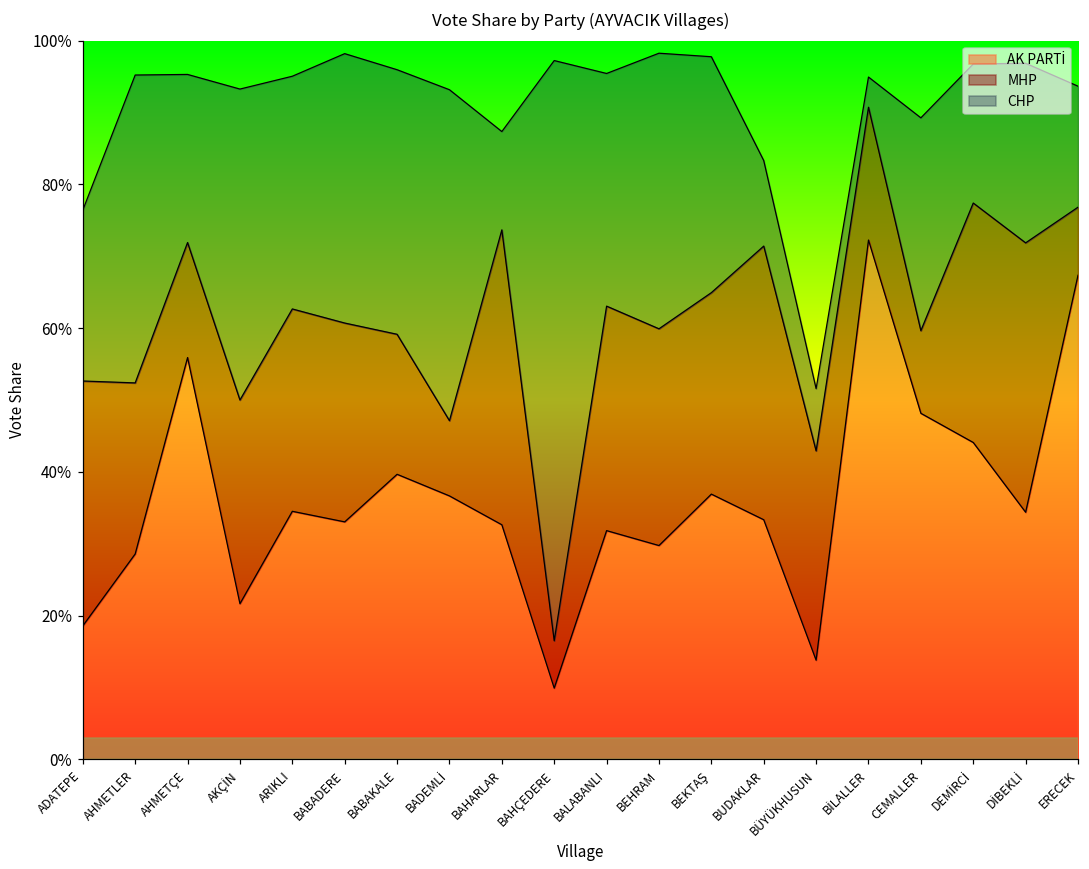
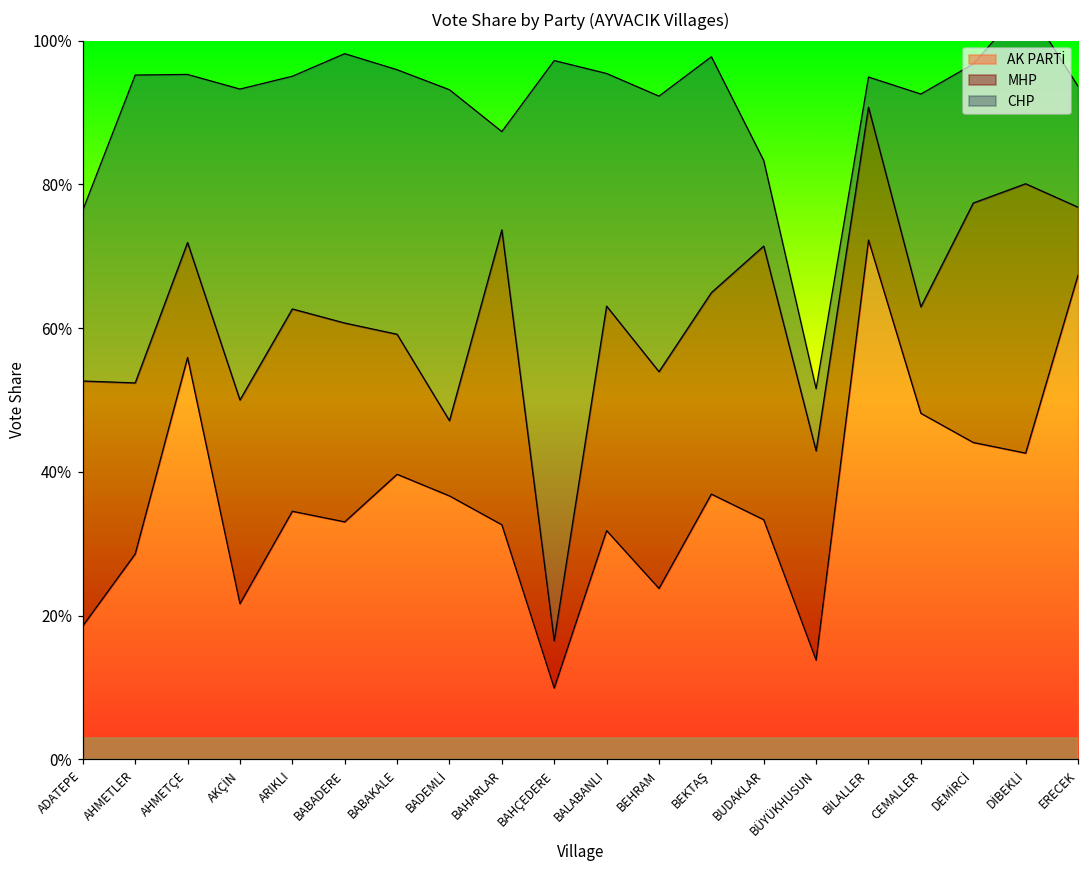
  {
    "AK PARTİ": {
      "ADATEPE": "19%",
      "AHMETLER": "29%",
      "AHMETÇE": "56%",
      "AKÇİN": "22%",
      "ARIKLI": "35%",
      "BABADERE": "33%",
      "BABAKALE": "40%",
      "BADEMLİ": "37%",
      "BAHARLAR": "33%",
      "BAHÇEDERE": "10%",
      "BALABANLI": "32%",
-     "BEHRAM": "30%",
+     "BEHRAM": "24%",
      "BEKTAŞ": "37%",
      "BUDAKLAR": "33%",
      "BÜYÜKHUSUN": "14%",
      "BİLALLER": "72%",
      "CEMALLER": "48%",
      "DEMİRCİ": "44%",
-     "DİBEKLİ": "34%",
+     "DİBEKLİ": "43%",
      "ERECEK": "67%"
    },
    "MHP": {
      "ADATEPE": "34%",
      "AHMETLER": "24%",
      "AHMETÇE": "16%",
      "AKÇİN": "28%",
      "ARIKLI": "28%",
      "BABADERE": "28%",
      "BABAKALE": "19%",
      "BADEMLİ": "10%",
      "BAHARLAR": "41%",
      "BAHÇEDERE": "7%",
      "BALABANLI": "31%",
      "BEHRAM": "30%",
      "BEKTAŞ": "28%",
      "BUDAKLAR": "38%",
      "BÜYÜKHUSUN": "29%",
      "BİLALLER": "18%",
-     "CEMALLER": "12%",
+     "CEMALLER": "15%",
      "DEMİRCİ": "33%",
      "DİBEKLİ": "38%",
      "ERECEK": "9%"
    },
    "CHP": {
      "ADATEPE": "24%",
      "AHMETLER": "43%",
      "AHMETÇE": "23%",
      "AKÇİN": "43%",
      "ARIKLI": "32%",
      "BABADERE": "38%",
      "BABAKALE": "37%",
      "BADEMLİ": "46%",
      "BAHARLAR": "14%",
      "BAHÇEDERE": "81%",
      "BALABANLI": "32%",
      "BEHRAM": "38%",
      "BEKTAŞ": "33%",
      "BUDAKLAR": "12%",
      "BÜYÜKHUSUN": "9%",
      "BİLALLER": "4%",
      "CEMALLER": "30%",
      "ERECEK": "17%"
    }
  }
